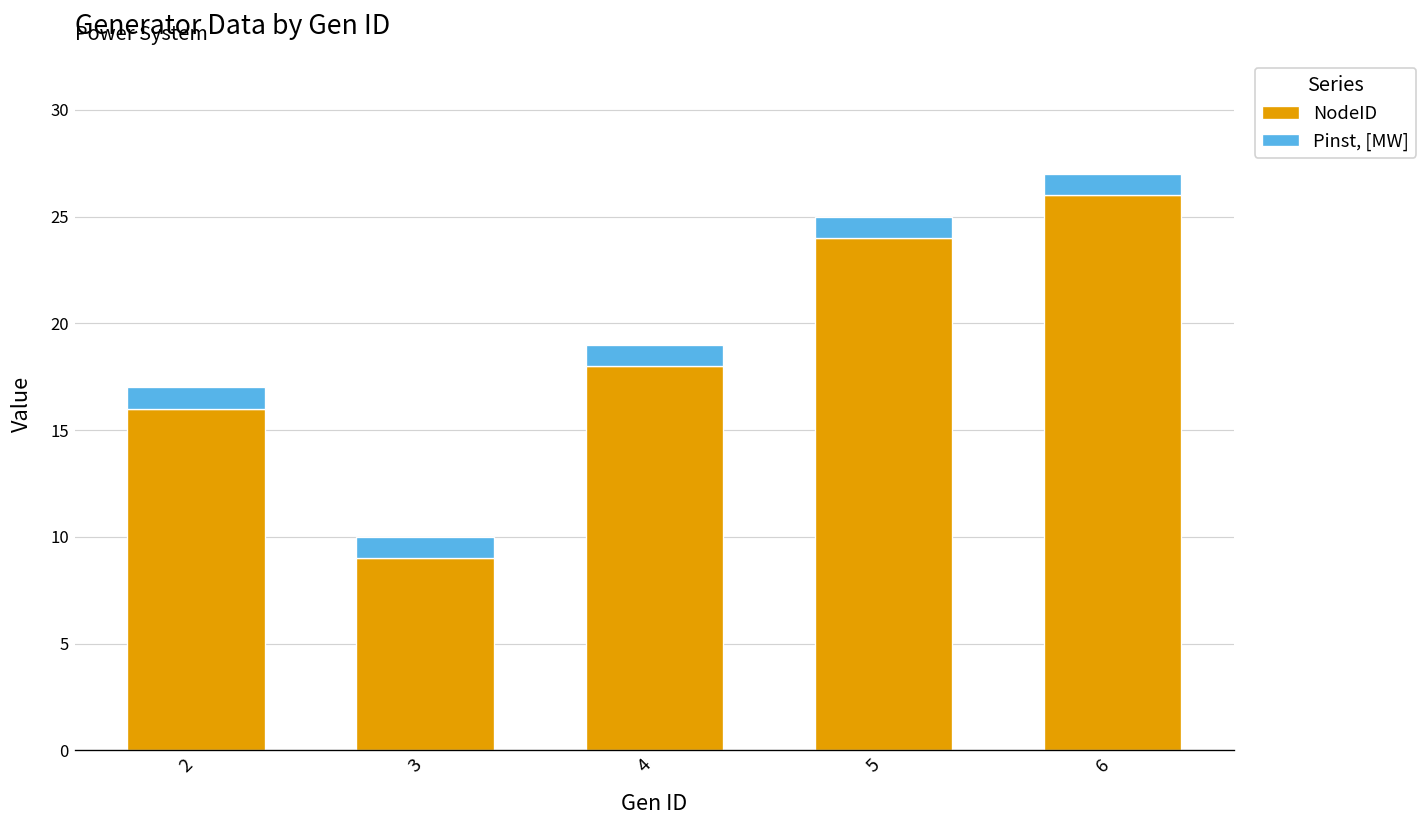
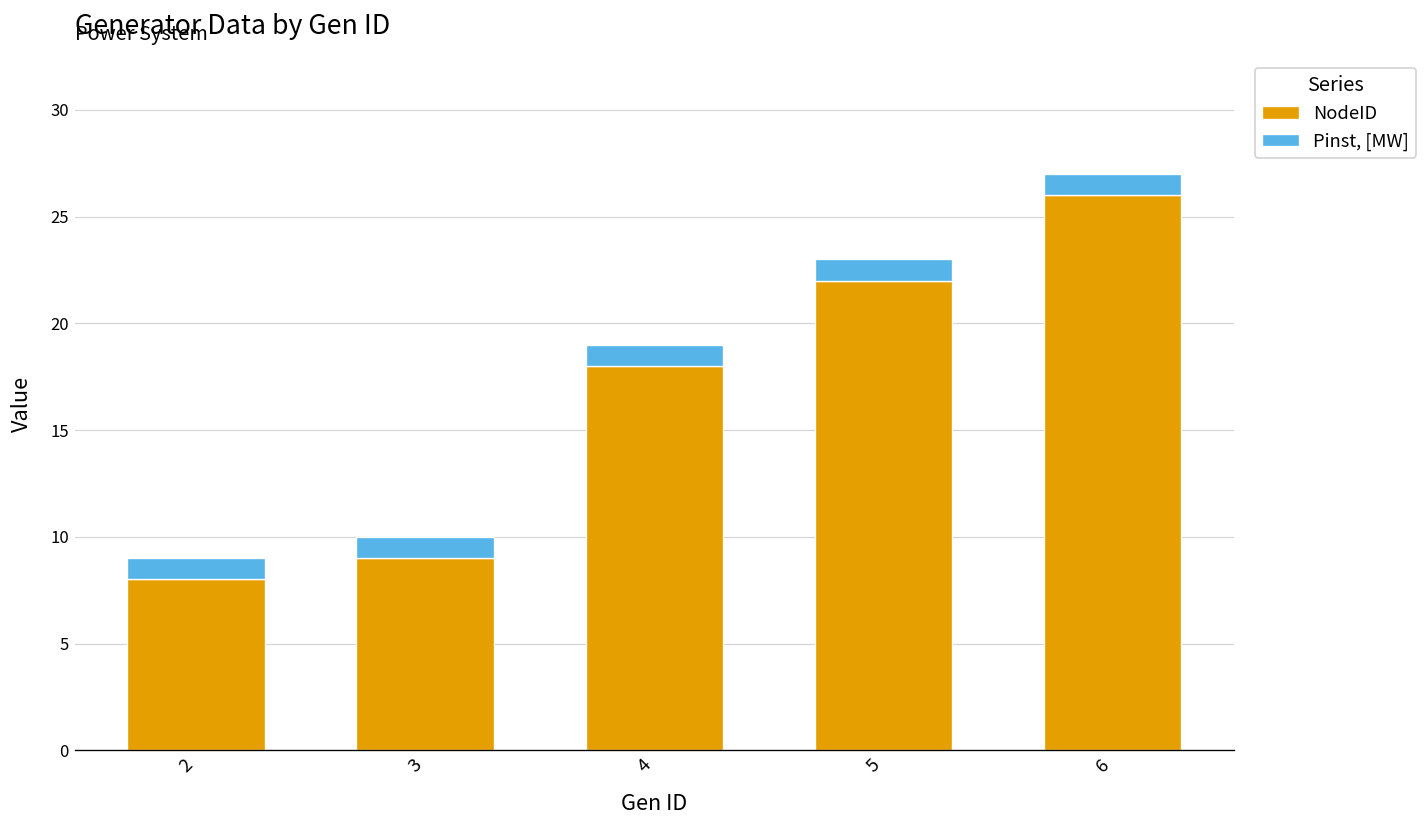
  {
    "NodeID": {
-     "2": 16,
+     "2": 8,
      "3": 9,
      "4": 18,
-     "5": 24,
+     "5": 22,
      "6": 26
    },
    "Pinst, [MW]": {
      "2": 1,
      "3": 1,
      "4": 1,
      "5": 1,
      "6": 1
    }
  }
